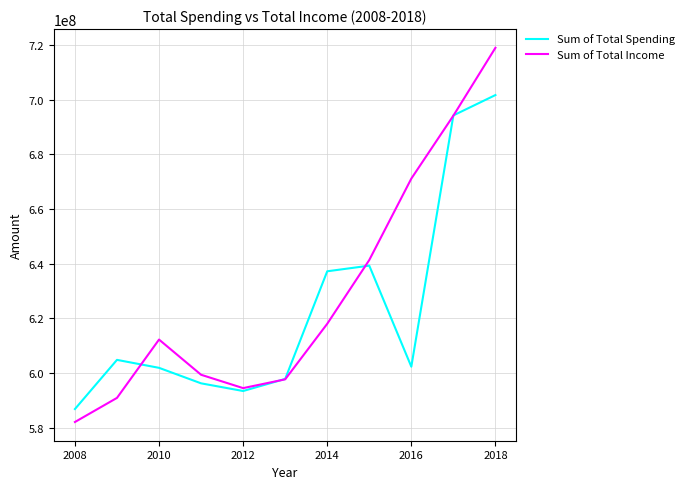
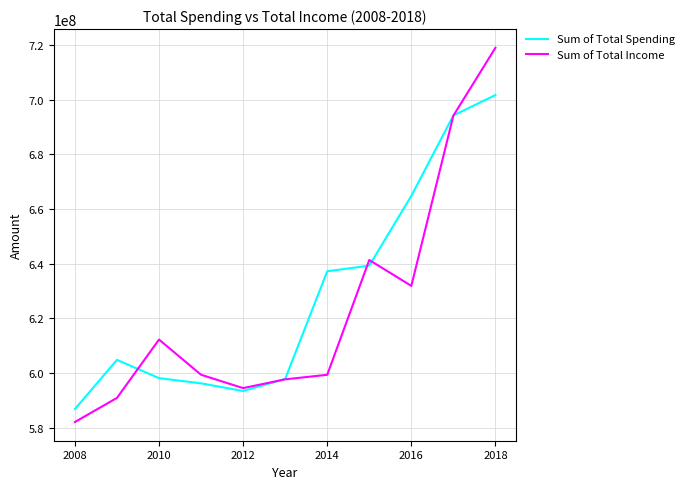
  {
    "Sum of Total Spending": {
      "2008": 587000000,
-     "2010": 602000000,
+     "2010": 598000000,
      "2012": 593000000,
      "2014": 637000000,
-     "2016": 602000000,
+     "2016": 665000000,
      "2018": 702000000
    },
    "Sum of Total Income": {
      "2008": 582000000,
      "2010": 612000000,
      "2012": 595000000,
-     "2014": 618000000,
-     "2016": 671000000,
+     "2014": 599000000,
+     "2016": 632000000,
      "2018": 719000000
    }
  }
